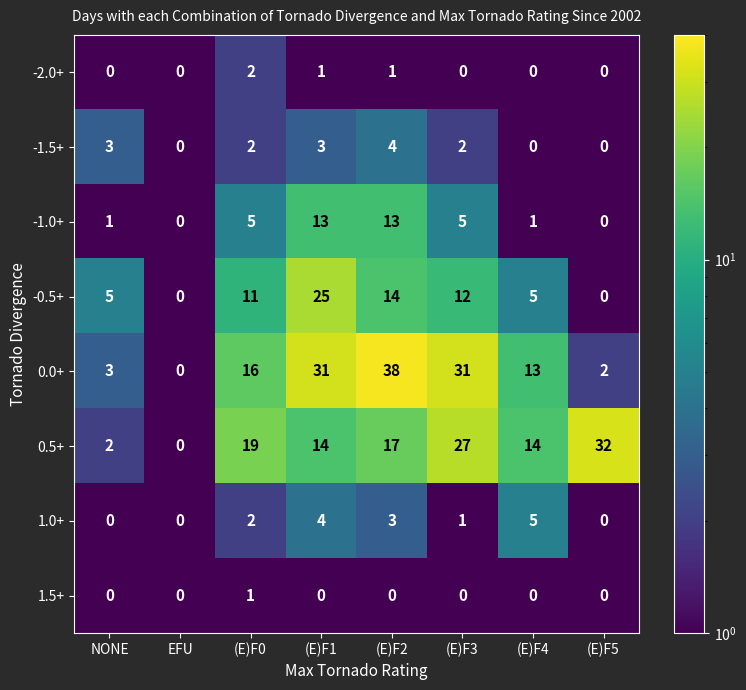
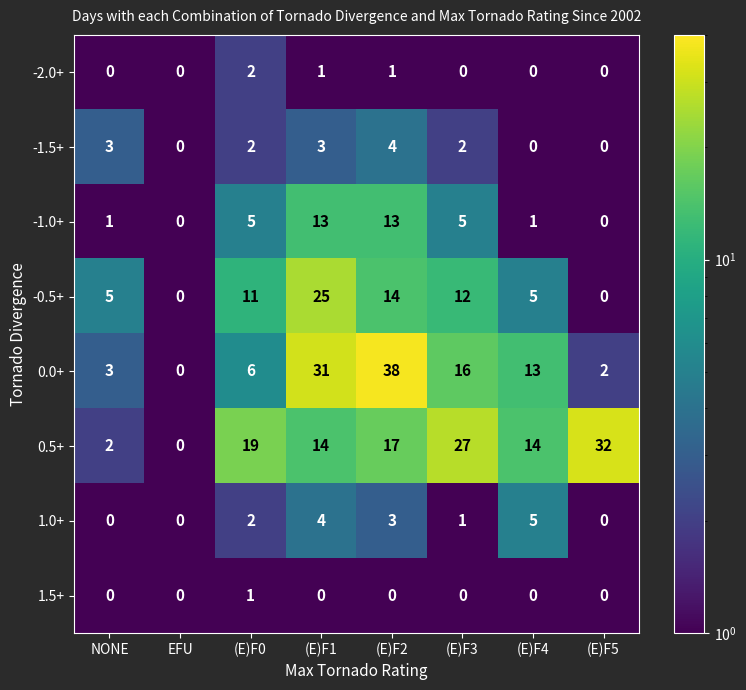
  {
    "-2.0+": {
      "NONE": 0,
      "EFU": 0,
      "(E)F0": 2,
      "(E)F1": 1,
      "(E)F2": 1,
      "(E)F3": 0,
      "(E)F4": 0,
      "(E)F5": 0
    },
    "-1.5+": {
      "NONE": 3,
      "EFU": 0,
      "(E)F0": 2,
      "(E)F1": 3,
      "(E)F2": 4,
      "(E)F3": 2,
      "(E)F4": 0,
      "(E)F5": 0
    },
    "-1.0+": {
      "NONE": 1,
      "EFU": 0,
      "(E)F0": 5,
      "(E)F1": 13,
      "(E)F2": 13,
      "(E)F3": 5,
      "(E)F4": 1,
      "(E)F5": 0
    },
    "-0.5+": {
      "NONE": 5,
      "EFU": 0,
      "(E)F0": 11,
      "(E)F1": 25,
      "(E)F2": 14,
      "(E)F3": 12,
      "(E)F4": 5,
      "(E)F5": 0
    },
    "0.0+": {
      "NONE": 3,
      "EFU": 0,
-     "(E)F0": 16,
+     "(E)F0": 6,
      "(E)F1": 31,
      "(E)F2": 38,
-     "(E)F3": 31,
+     "(E)F3": 16,
      "(E)F4": 13,
      "(E)F5": 2
    },
    "0.5+": {
      "NONE": 2,
      "EFU": 0,
      "(E)F0": 19,
      "(E)F1": 14,
      "(E)F2": 17,
      "(E)F3": 27,
      "(E)F4": 14,
      "(E)F5": 32
    },
    "1.0+": {
      "NONE": 0,
      "EFU": 0,
      "(E)F0": 2,
      "(E)F1": 4,
      "(E)F2": 3,
      "(E)F3": 1,
      "(E)F4": 5,
      "(E)F5": 0
    },
    "1.5+": {
      "NONE": 0,
      "EFU": 0,
      "(E)F0": 1,
      "(E)F1": 0,
      "(E)F2": 0,
      "(E)F3": 0,
      "(E)F4": 0,
      "(E)F5": 0
    }
  }
